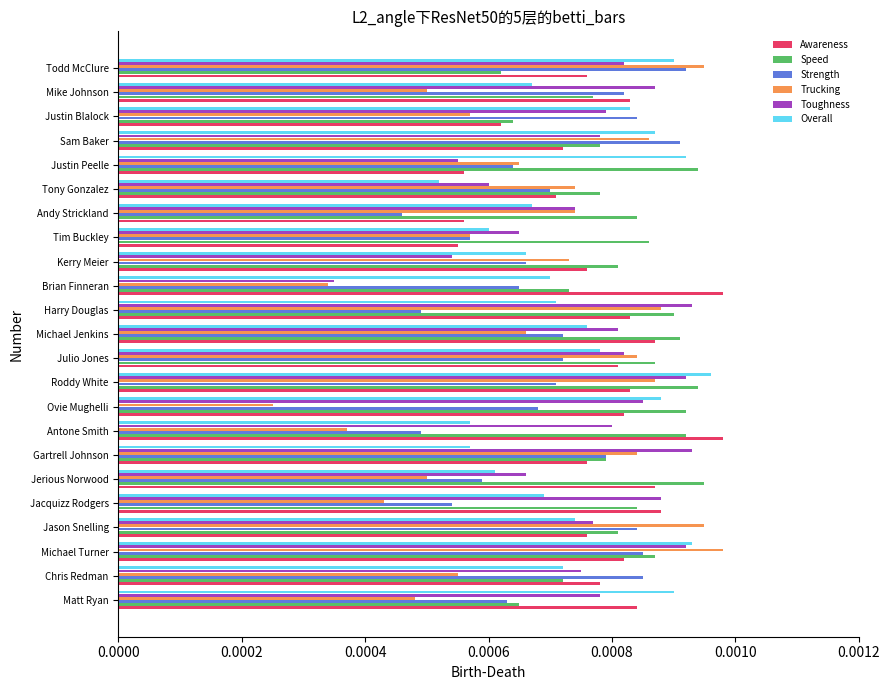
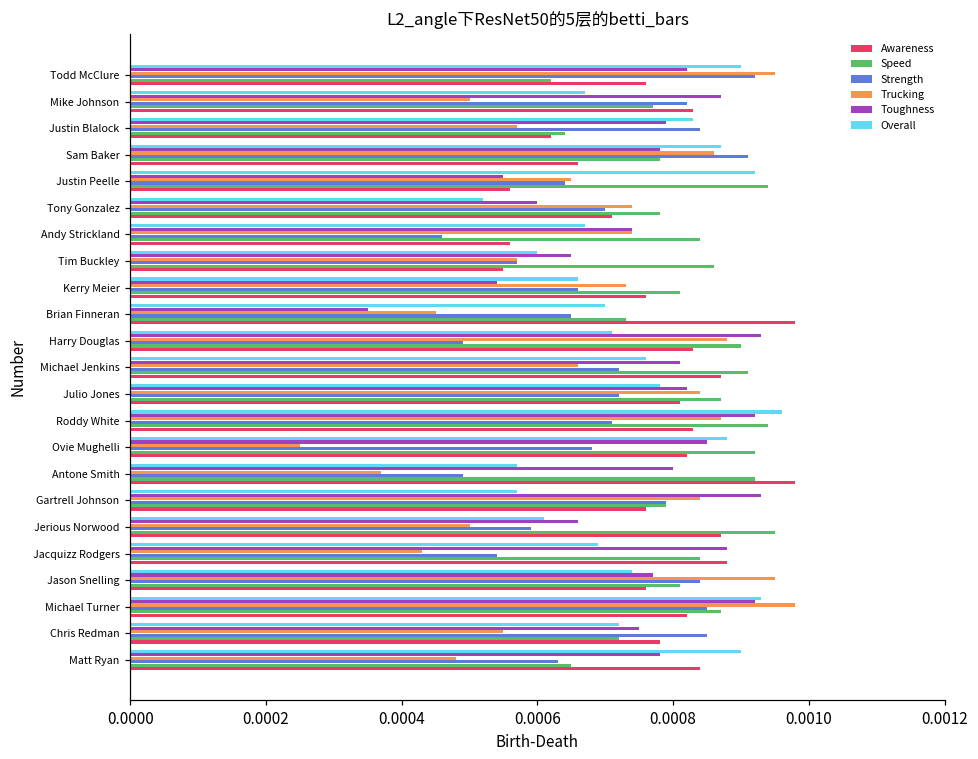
  {
    "Awareness": {
      "Todd McClure": 0.00076,
      "Mike Johnson": 0.00083,
      "Justin Blalock": 0.00062,
-     "Sam Baker": 0.00072,
+     "Sam Baker": 0.00066,
      "Justin Peelle": 0.00056,
      "Tony Gonzalez": 0.00071,
      "Andy Strickland": 0.00056,
      "Tim Buckley": 0.00055,
      "Kerry Meier": 0.00076,
      "Brian Finneran": 0.00098,
      "Harry Douglas": 0.00083,
      "Michael Jenkins": 0.00087,
      "Julio Jones": 0.00081,
      "Roddy White": 0.00083,
      "Ovie Mughelli": 0.00082,
      "Antone Smith": 0.00098,
      "Gartrell Johnson": 0.00076,
      "Jerious Norwood": 0.00087,
      "Jacquizz Rodgers": 0.00088,
      "Jason Snelling": 0.00076,
      "Michael Turner": 0.00082,
      "Chris Redman": 0.00078,
      "Matt Ryan": 0.00084
    },
    "Speed": {
      "Todd McClure": 0.00062,
      "Mike Johnson": 0.00077,
      "Justin Blalock": 0.00064,
      "Sam Baker": 0.00078,
      "Justin Peelle": 0.00094,
      "Tony Gonzalez": 0.00078,
      "Andy Strickland": 0.00084,
      "Tim Buckley": 0.00086,
      "Kerry Meier": 0.00081,
      "Brian Finneran": 0.00073,
      "Harry Douglas": 0.00090,
      "Michael Jenkins": 0.00091,
      "Julio Jones": 0.00087,
      "Roddy White": 0.00094,
      "Ovie Mughelli": 0.00092,
      "Antone Smith": 0.00092,
      "Gartrell Johnson": 0.00079,
      "Jerious Norwood": 0.00095,
      "Jacquizz Rodgers": 0.00084,
      "Jason Snelling": 0.00081,
      "Michael Turner": 0.00087,
      "Chris Redman": 0.00072,
      "Matt Ryan": 0.00065
    },
    "Strength": {
      "Todd McClure": 0.00092,
      "Mike Johnson": 0.00082,
      "Justin Blalock": 0.00084,
      "Sam Baker": 0.00091,
      "Justin Peelle": 0.00064,
      "Tony Gonzalez": 0.00070,
      "Andy Strickland": 0.00046,
      "Tim Buckley": 0.00057,
      "Kerry Meier": 0.00066,
      "Brian Finneran": 0.00065,
      "Harry Douglas": 0.00049,
      "Michael Jenkins": 0.00072,
      "Julio Jones": 0.00072,
      "Roddy White": 0.00071,
      "Ovie Mughelli": 0.00068,
      "Antone Smith": 0.00049,
      "Gartrell Johnson": 0.00079,
      "Jerious Norwood": 0.00059,
      "Jacquizz Rodgers": 0.00054,
      "Jason Snelling": 0.00084,
      "Michael Turner": 0.00085,
      "Chris Redman": 0.00085,
      "Matt Ryan": 0.00063
    },
    "Trucking": {
      "Todd McClure": 0.00095,
      "Mike Johnson": 0.00050,
      "Justin Blalock": 0.00057,
      "Sam Baker": 0.00086,
      "Justin Peelle": 0.00065,
      "Tony Gonzalez": 0.00074,
      "Andy Strickland": 0.00074,
      "Tim Buckley": 0.00057,
      "Kerry Meier": 0.00073,
-     "Brian Finneran": 0.00034,
+     "Brian Finneran": 0.00045,
      "Harry Douglas": 0.00088,
      "Michael Jenkins": 0.00066,
      "Julio Jones": 0.00084,
      "Roddy White": 0.00087,
      "Ovie Mughelli": 0.00025,
      "Antone Smith": 0.00037,
      "Gartrell Johnson": 0.00084,
      "Jerious Norwood": 0.00050,
      "Jacquizz Rodgers": 0.00043,
      "Jason Snelling": 0.00095,
      "Michael Turner": 0.00098,
      "Chris Redman": 0.00055,
      "Matt Ryan": 0.00048
    },
    "Toughness": {
      "Todd McClure": 0.00082,
      "Mike Johnson": 0.00087,
      "Justin Blalock": 0.00079,
      "Sam Baker": 0.00078,
      "Justin Peelle": 0.00055,
      "Tony Gonzalez": 0.00060,
      "Andy Strickland": 0.00074,
      "Tim Buckley": 0.00065,
      "Kerry Meier": 0.00054,
      "Brian Finneran": 0.00035,
      "Harry Douglas": 0.00093,
      "Michael Jenkins": 0.00081,
      "Julio Jones": 0.00082,
      "Roddy White": 0.00092,
      "Ovie Mughelli": 0.00085,
      "Antone Smith": 0.00080,
      "Gartrell Johnson": 0.00093,
      "Jerious Norwood": 0.00066,
      "Jacquizz Rodgers": 0.00088,
      "Jason Snelling": 0.00077,
      "Michael Turner": 0.00092,
      "Chris Redman": 0.00075,
      "Matt Ryan": 0.00078
    },
    "Overall": {
      "Todd McClure": 0.00090,
      "Mike Johnson": 0.00067,
      "Justin Blalock": 0.00083,
      "Sam Baker": 0.00087,
      "Justin Peelle": 0.00092,
      "Tony Gonzalez": 0.00052,
      "Andy Strickland": 0.00067,
      "Tim Buckley": 0.00060,
      "Kerry Meier": 0.00066,
      "Brian Finneran": 0.00070,
      "Harry Douglas": 0.00071,
      "Michael Jenkins": 0.00076,
      "Julio Jones": 0.00078,
      "Roddy White": 0.00096,
      "Ovie Mughelli": 0.00088,
      "Antone Smith": 0.00057,
      "Gartrell Johnson": 0.00057,
      "Jerious Norwood": 0.00061,
      "Jacquizz Rodgers": 0.00069,
      "Jason Snelling": 0.00074,
      "Michael Turner": 0.00093,
      "Chris Redman": 0.00072,
      "Matt Ryan": 0.00090
    }
  }
